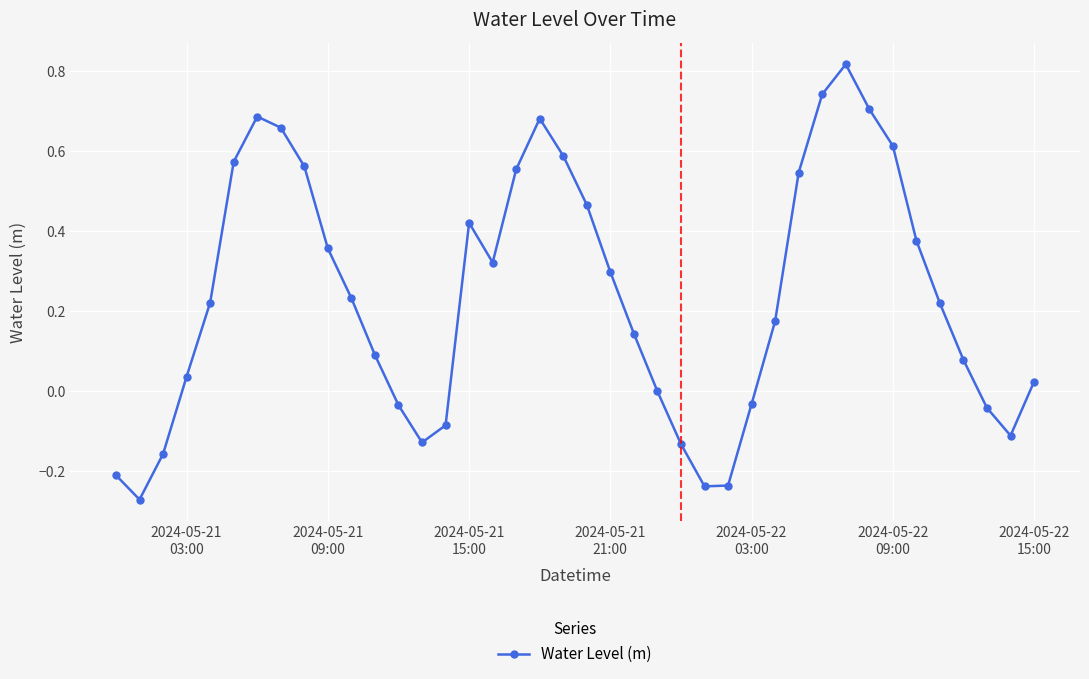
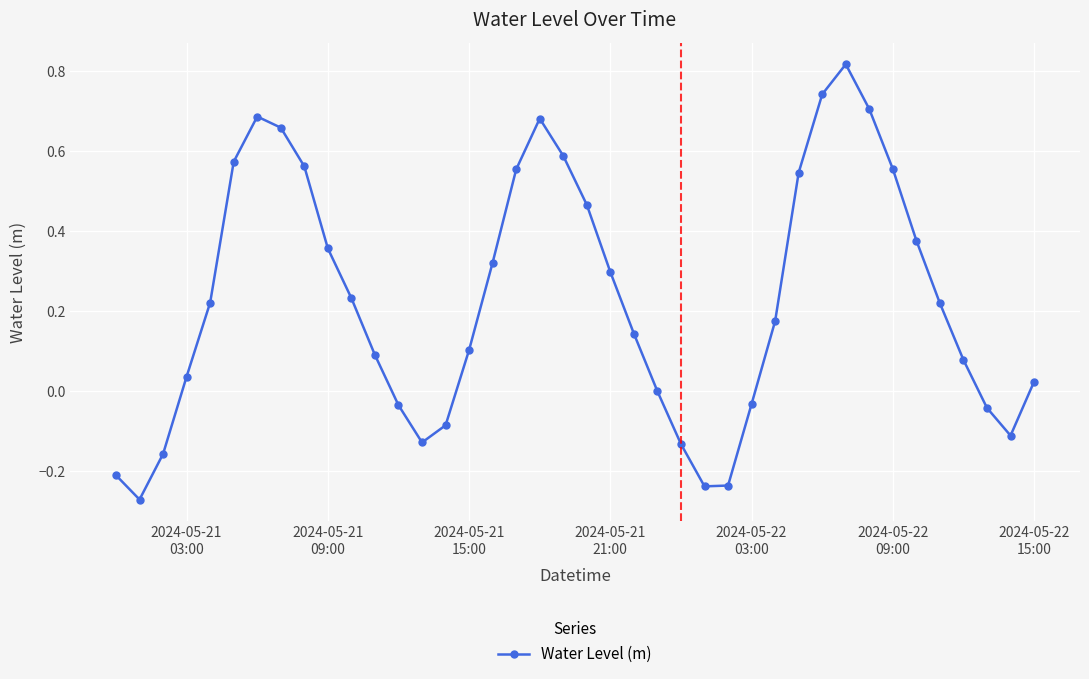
  {
    "2024-05-21 03:00": 0.04,
    "2024-05-21 09:00": 0.36,
-   "2024-05-21 15:00": 0.42,
+   "2024-05-21 15:00": 0.10,
    "2024-05-21 21:00": 0.30,
    "2024-05-22 03:00": -0.03,
-   "2024-05-22 09:00": 0.61,
+   "2024-05-22 09:00": 0.56,
    "2024-05-22 15:00": 0.02
  }
